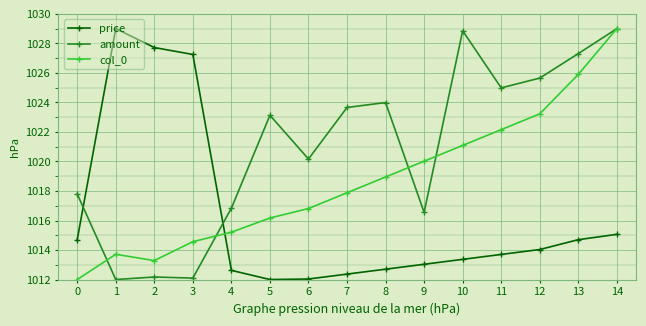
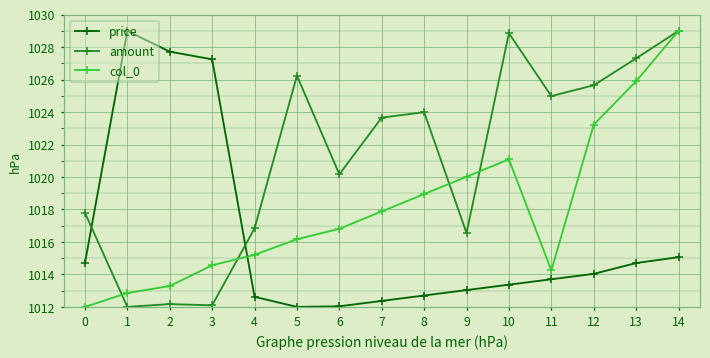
  {
    "price": {
      "0": 1014.7,
      "2": 1027.7,
      "3": 1027.2,
      "4": 1012.6,
      "5": 1012.0,
      "6": 1012.0,
      "7": 1012.4,
      "8": 1012.7,
      "9": 1013.0,
      "10": 1013.4,
      "11": 1013.7,
      "12": 1014.0,
      "13": 1014.7,
      "14": 1015.1
    },
    "amount": {
      "0": 1017.8,
      "1": 1012.0,
      "2": 1012.2,
      "3": 1012.1,
      "4": 1016.8,
-     "5": 1023.1,
+     "5": 1026.2,
      "6": 1020.2,
      "7": 1023.7,
      "8": 1024.0,
      "9": 1016.5,
      "10": 1028.9,
      "11": 1025.0,
      "12": 1025.7,
      "13": 1027.3
    },
    "col_0": {
      "0": 1012.0,
-     "1": 1013.7,
+     "1": 1012.9,
      "2": 1013.3,
      "3": 1014.6,
      "4": 1015.2,
      "5": 1016.2,
      "6": 1016.8,
      "7": 1017.9,
      "8": 1018.9,
      "9": 1020.0,
      "10": 1021.1,
-     "11": 1022.2,
+     "11": 1014.2,
      "12": 1023.2,
      "13": 1025.9
    }
  }
